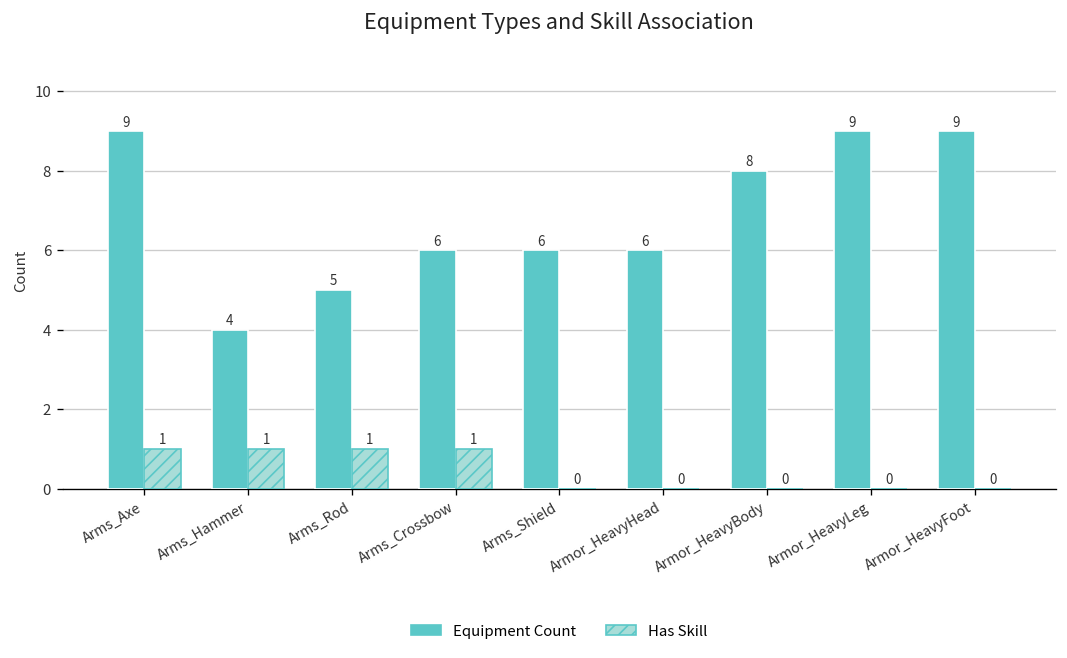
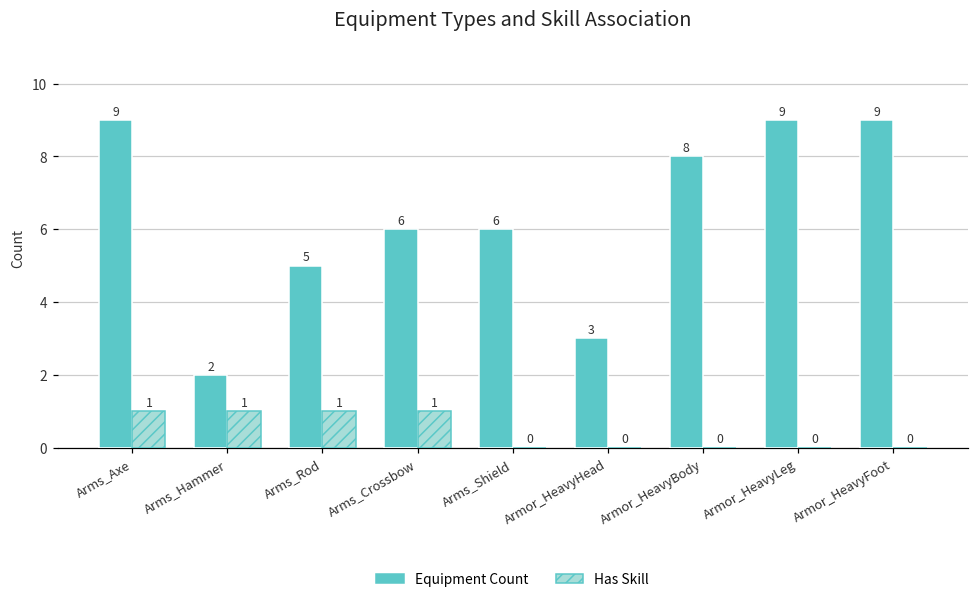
  {
    "Equipment Count": {
      "Arms_Axe": 9,
-     "Arms_Hammer": 4,
+     "Arms_Hammer": 2,
      "Arms_Rod": 5,
      "Arms_Crossbow": 6,
      "Arms_Shield": 6,
-     "Armor_HeavyHead": 6,
+     "Armor_HeavyHead": 3,
      "Armor_HeavyBody": 8,
      "Armor_HeavyLeg": 9,
      "Armor_HeavyFoot": 9
    },
    "Has Skill": {
      "Arms_Axe": 1,
      "Arms_Hammer": 1,
      "Arms_Rod": 1,
      "Arms_Crossbow": 1,
      "Arms_Shield": 0,
      "Armor_HeavyHead": 0,
      "Armor_HeavyBody": 0,
      "Armor_HeavyLeg": 0,
      "Armor_HeavyFoot": 0
    }
  }
